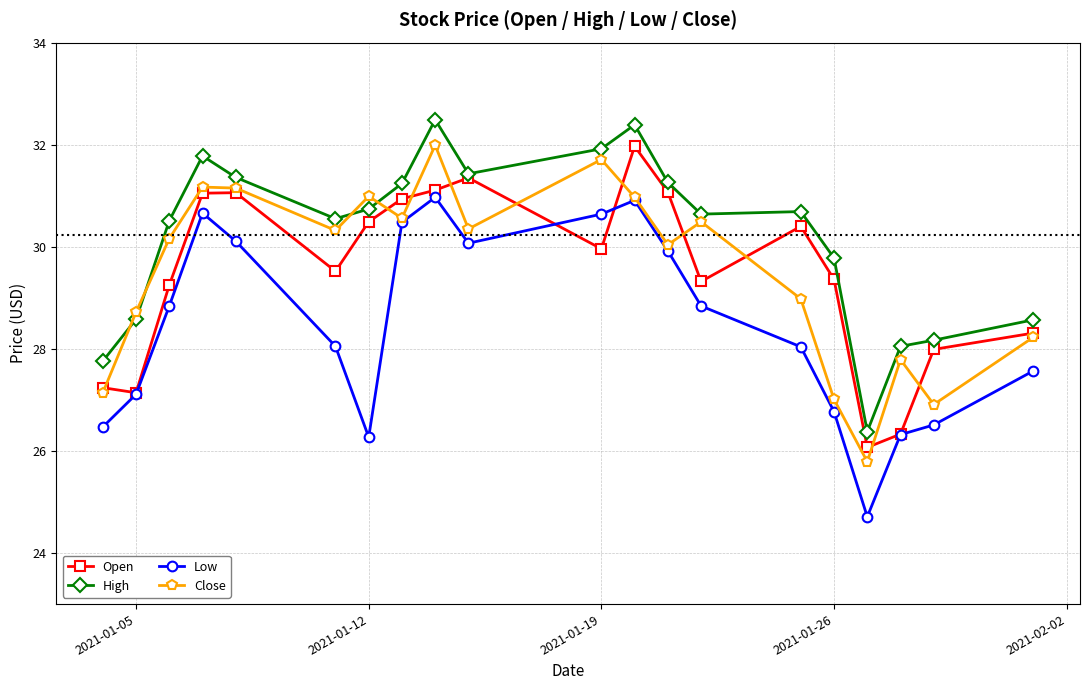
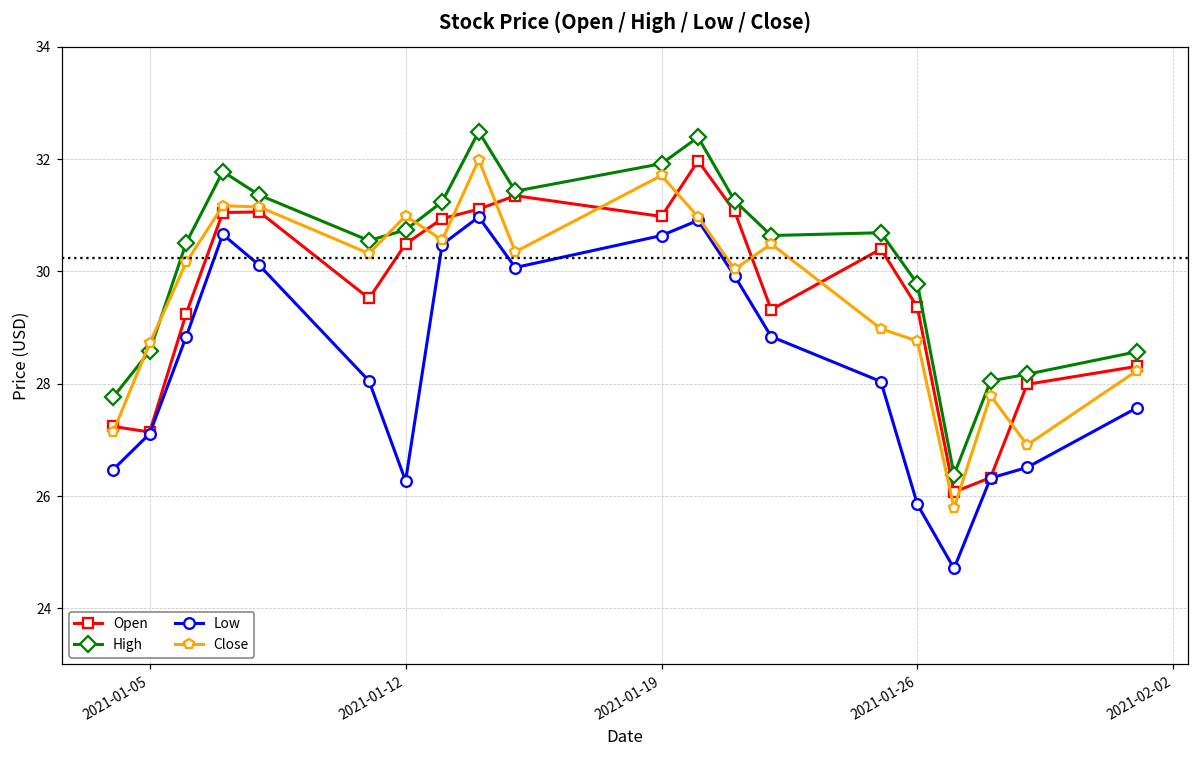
  {
    "Open": {
      "2021-01-12": 30.5,
-     "2021-01-19": 30.0,
+     "2021-01-19": 31.0,
      "2021-01-26": 29.4
    },
    "High": {
      "2021-01-05": 28.6,
      "2021-01-12": 30.7,
      "2021-01-19": 31.9,
      "2021-01-26": 29.8
    },
    "Low": {
      "2021-01-12": 26.3,
      "2021-01-19": 30.6,
-     "2021-01-26": 26.8
+     "2021-01-26": 25.9
    },
    "Close": {
      "2021-01-05": 28.7,
      "2021-01-12": 31.0,
      "2021-01-19": 31.7,
-     "2021-01-26": 27.0
+     "2021-01-26": 28.8
    }
  }
